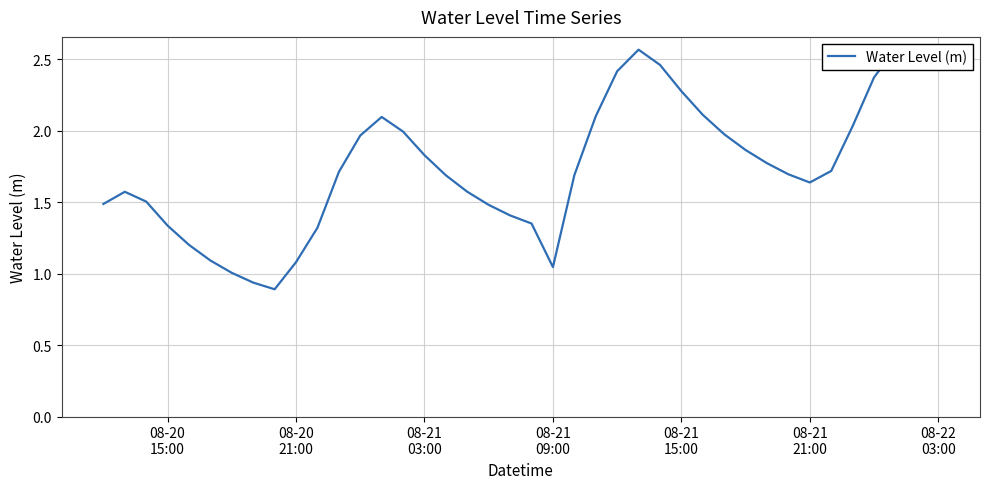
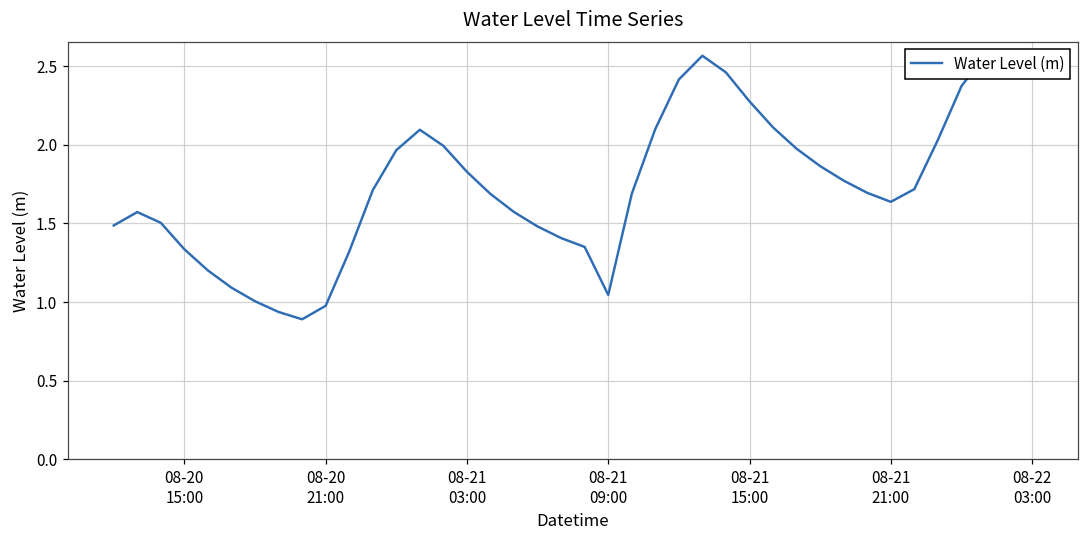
  {
    "08-20 15:00": 1.34,
-   "08-20 21:00": 1.08,
+   "08-20 21:00": 0.98,
    "08-21 03:00": 1.83,
    "08-21 09:00": 1.05,
    "08-21 15:00": 2.28,
    "08-21 21:00": 1.64
  }
